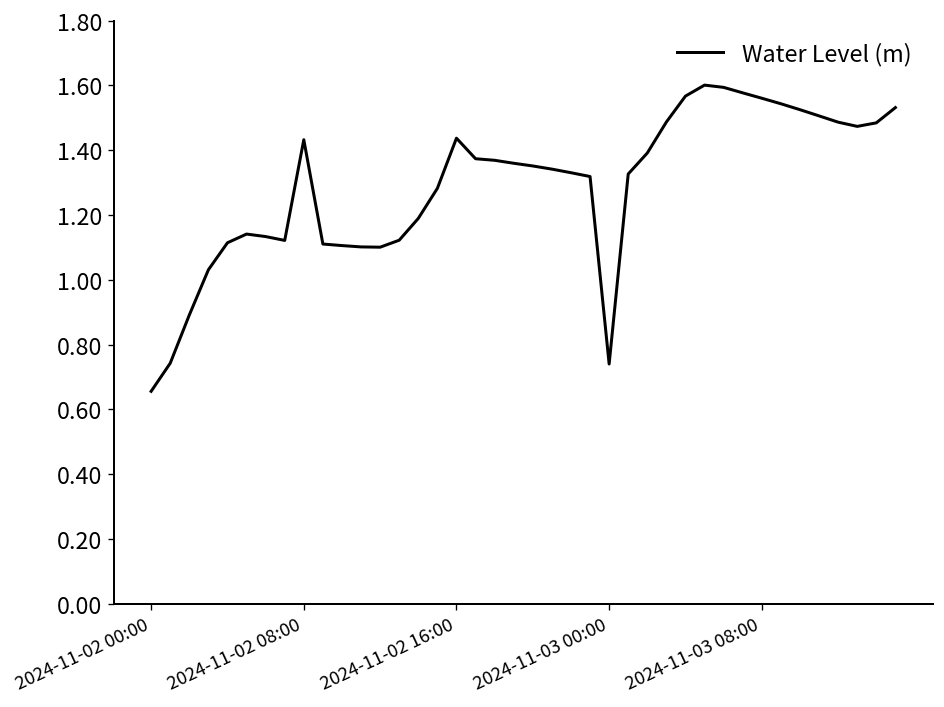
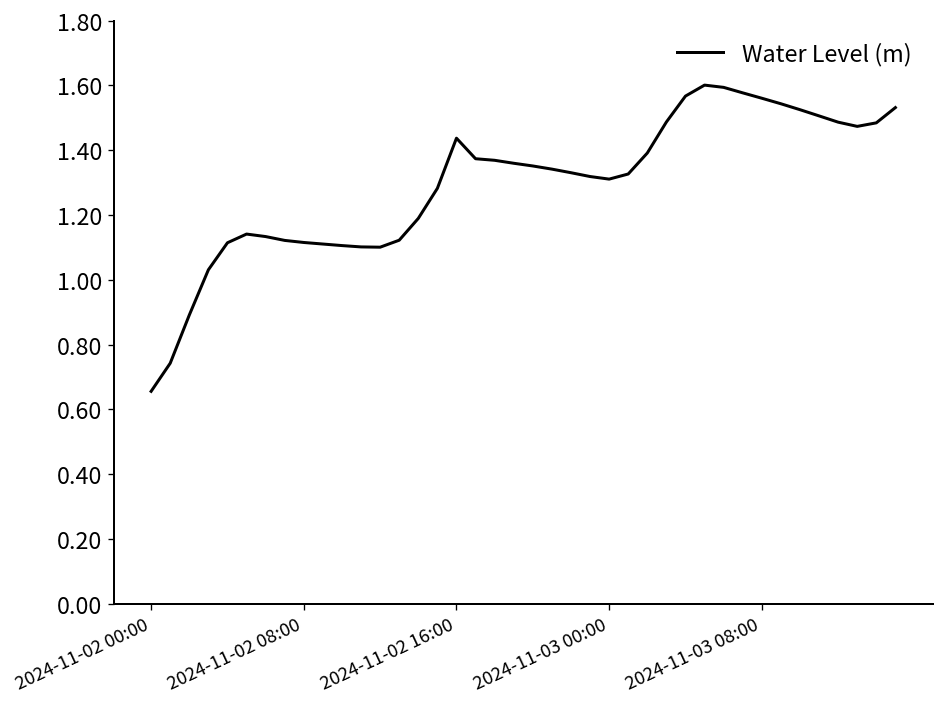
  {
    "2024-11-02 00:00": 0.66,
-   "2024-11-02 08:00": 1.43,
+   "2024-11-02 08:00": 1.12,
    "2024-11-02 16:00": 1.44,
-   "2024-11-03 00:00": 0.74,
+   "2024-11-03 00:00": 1.31,
    "2024-11-03 08:00": 1.56
  }
